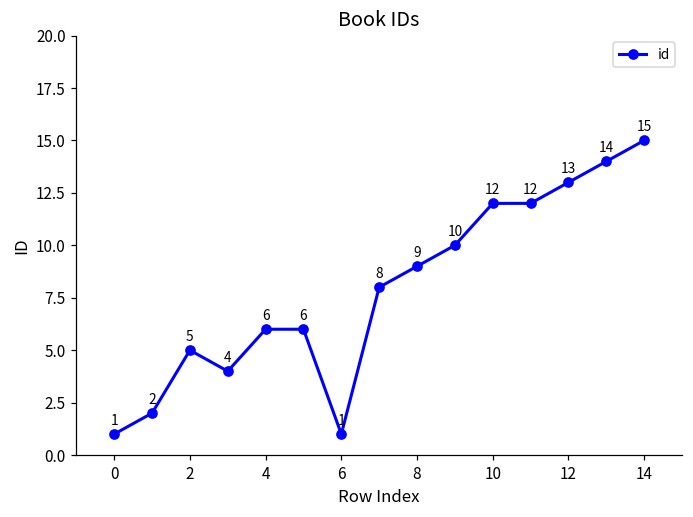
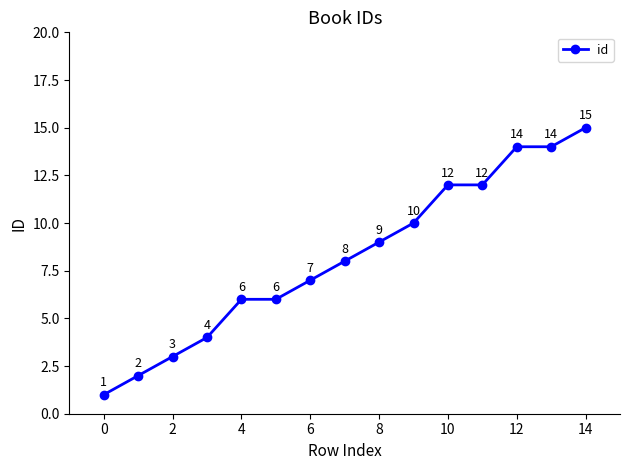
  {
    "0": 1,
-   "2": 5,
+   "2": 3,
    "4": 6,
-   "6": 1,
+   "6": 7,
    "8": 9,
    "10": 12,
-   "12": 13,
+   "12": 14,
    "14": 15
  }
